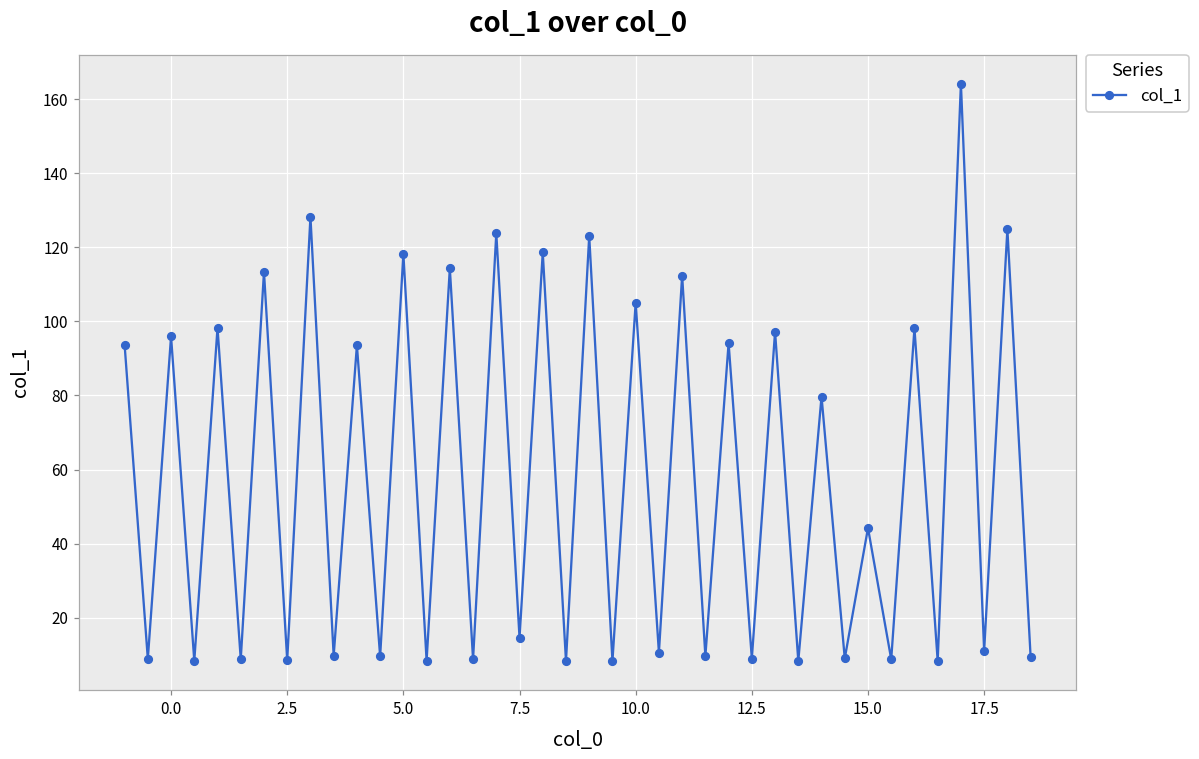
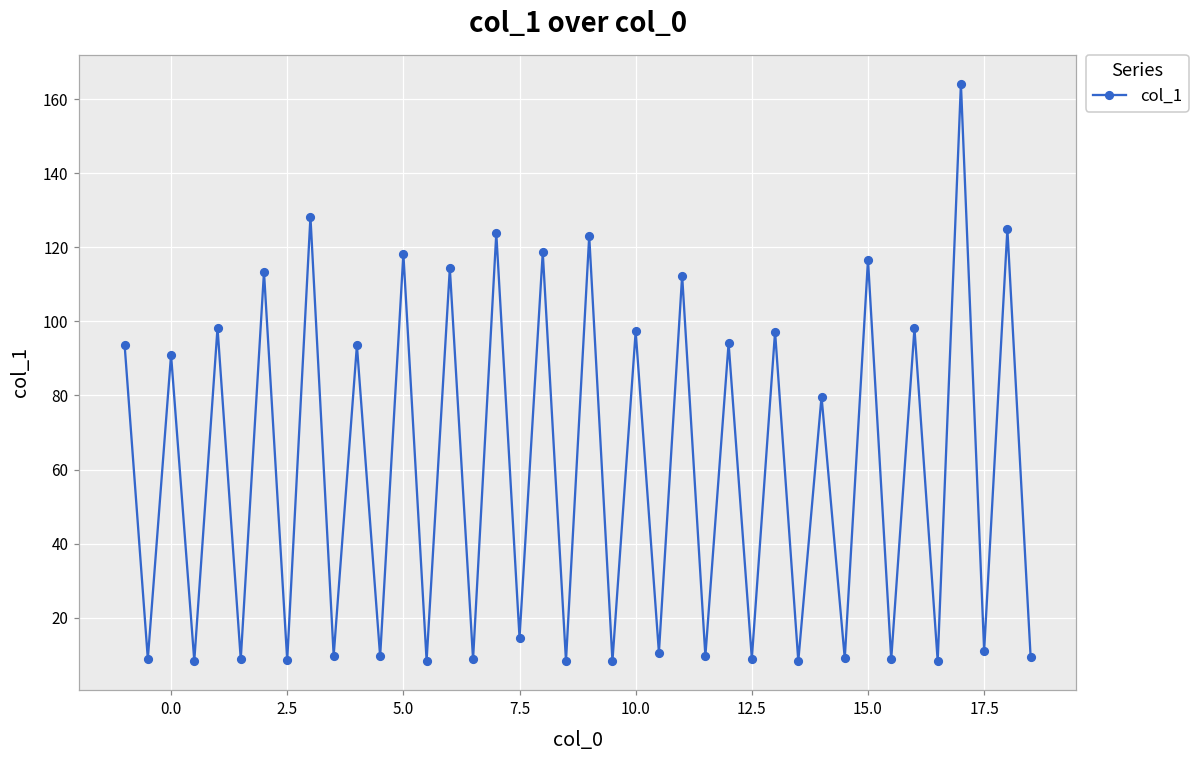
  {
-   "0.0": 96,
+   "0.0": 91,
    "2.5": 8,
    "5.0": 118,
    "7.5": 15,
-   "10.0": 105,
+   "10.0": 97,
    "12.5": 9,
-   "15.0": 44,
+   "15.0": 117,
    "17.5": 11
  }
